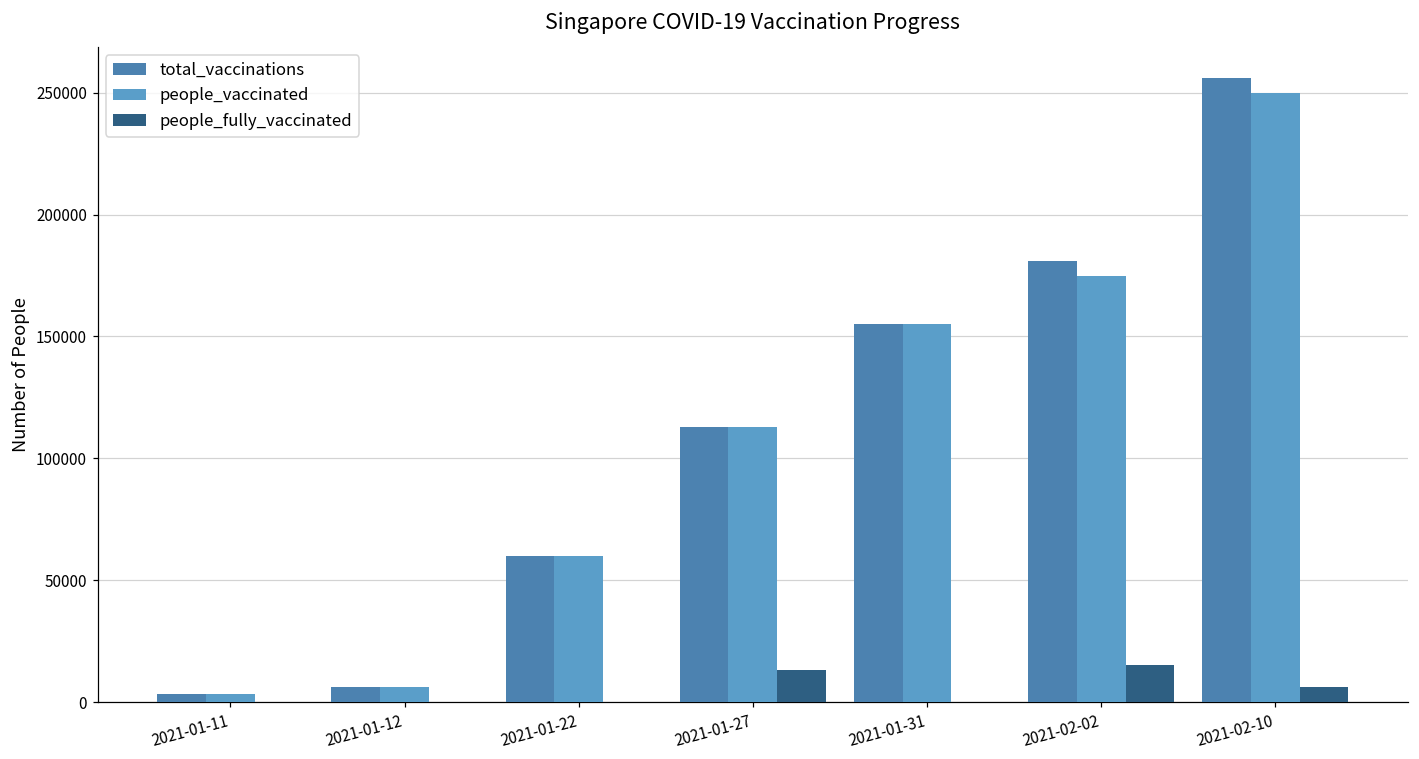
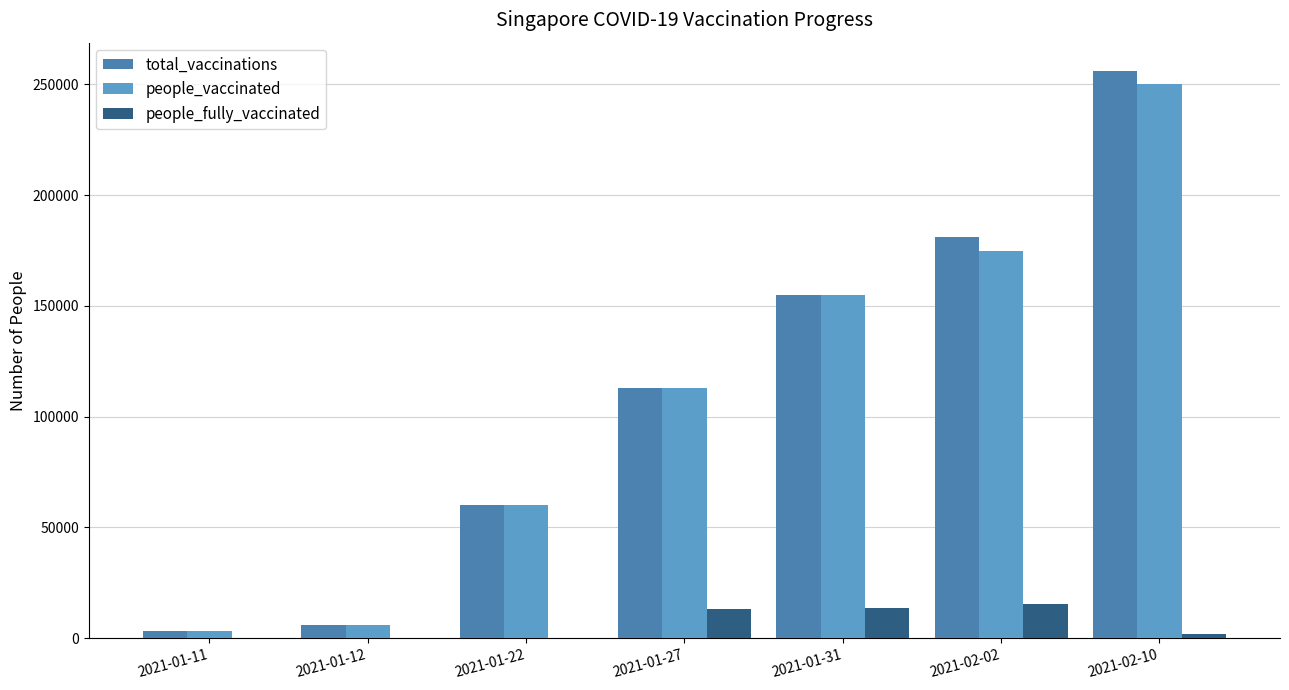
  {
    "people_fully_vaccinated": {
      "2021-01-11": 0,
      "2021-01-12": 0,
      "2021-01-22": 0,
      "2021-01-27": 13000,
-     "2021-01-31": 0,
+     "2021-01-31": 14000,
      "2021-02-02": 15000,
-     "2021-02-10": 6000
+     "2021-02-10": 2000
    }
  }
